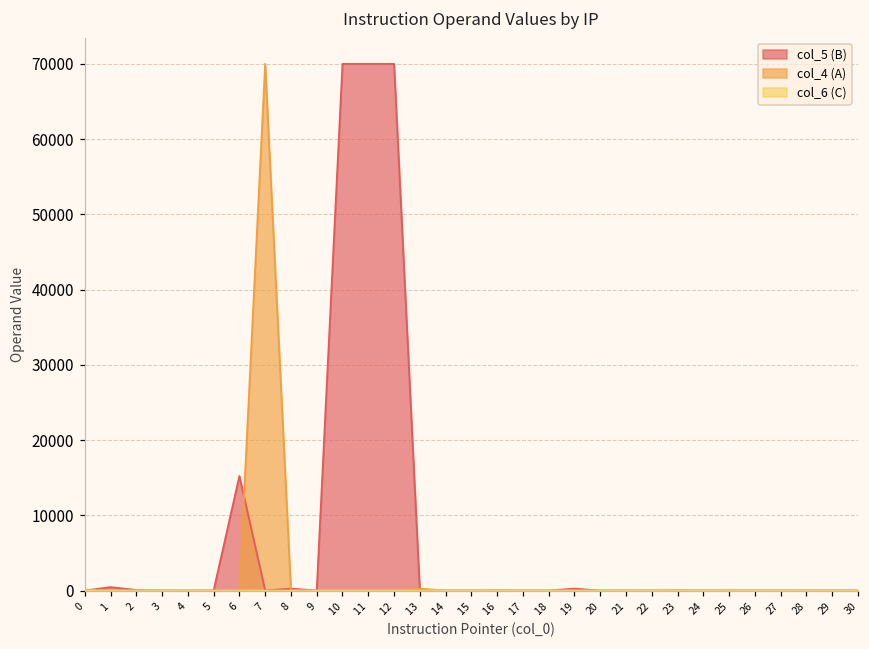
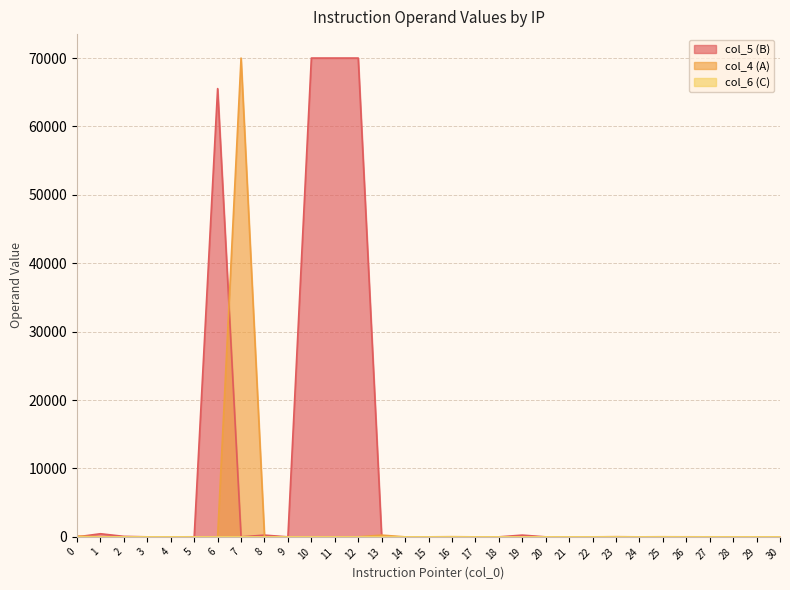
  {
    "col_5 (B)": {
      "1": 0,
-     "6": 15000,
+     "6": 66000,
      "10": 70000,
      "11": 70000,
      "12": 70000
    }
  }
